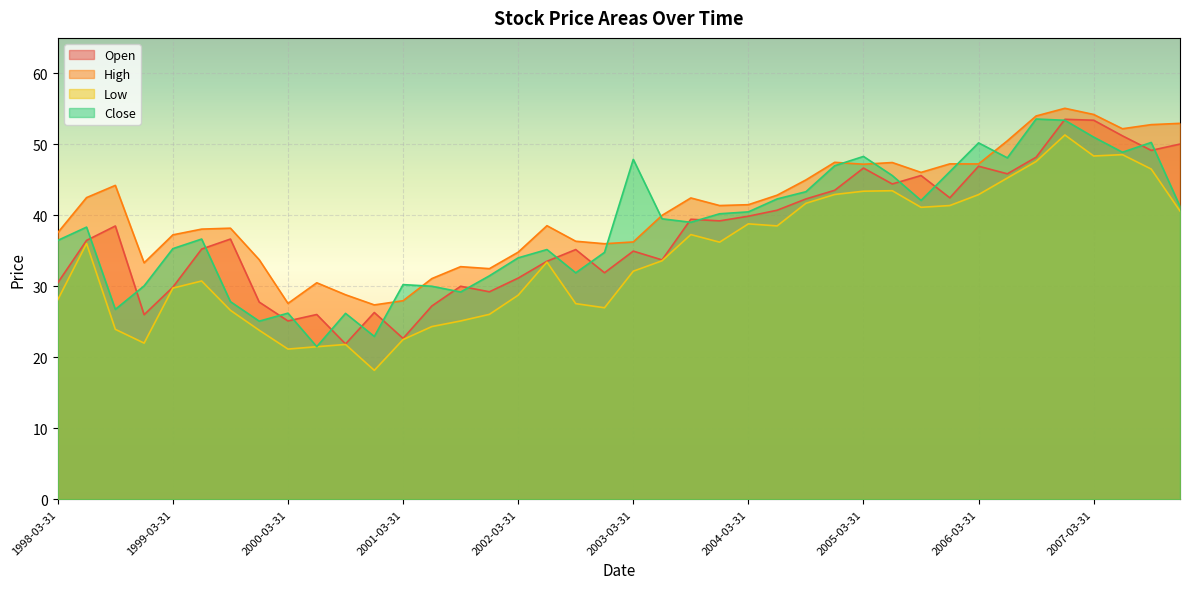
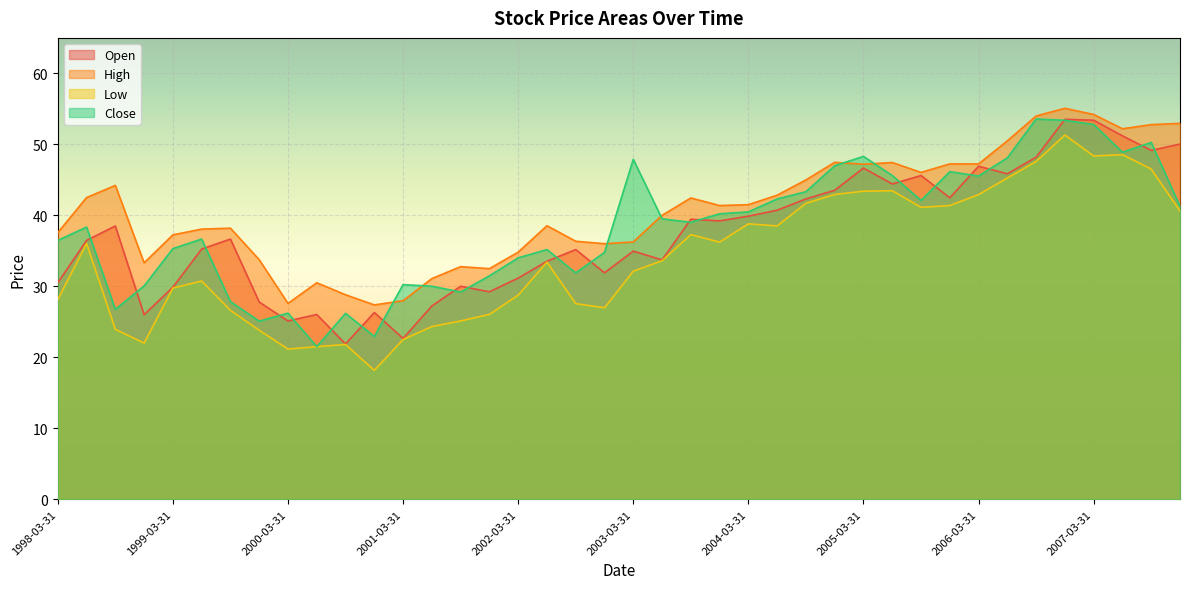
  {
    "Close": {
      "1998-03-31": 36,
      "1999-03-31": 35,
      "2000-03-31": 26,
      "2001-03-31": 30,
      "2002-03-31": 34,
      "2003-03-31": 48,
      "2004-03-31": 40,
      "2005-03-31": 48,
-     "2006-03-31": 50,
-     "2007-03-31": 51
+     "2006-03-31": 46,
+     "2007-03-31": 53
    }
  }
